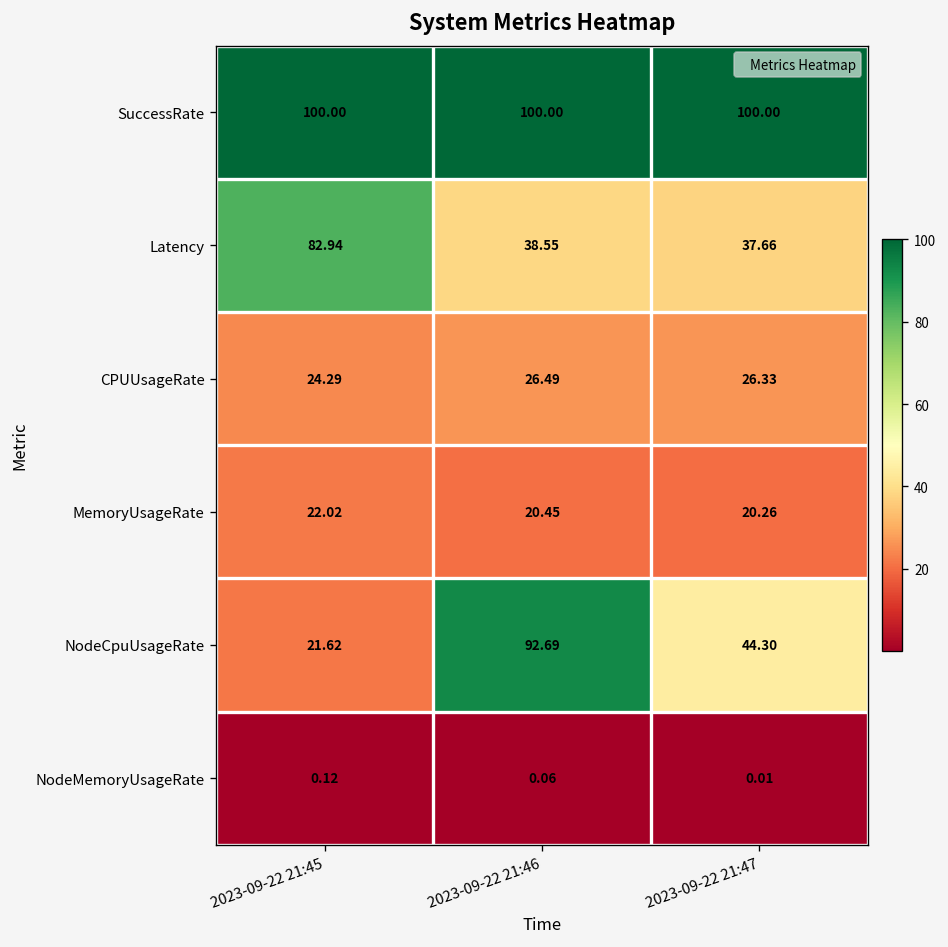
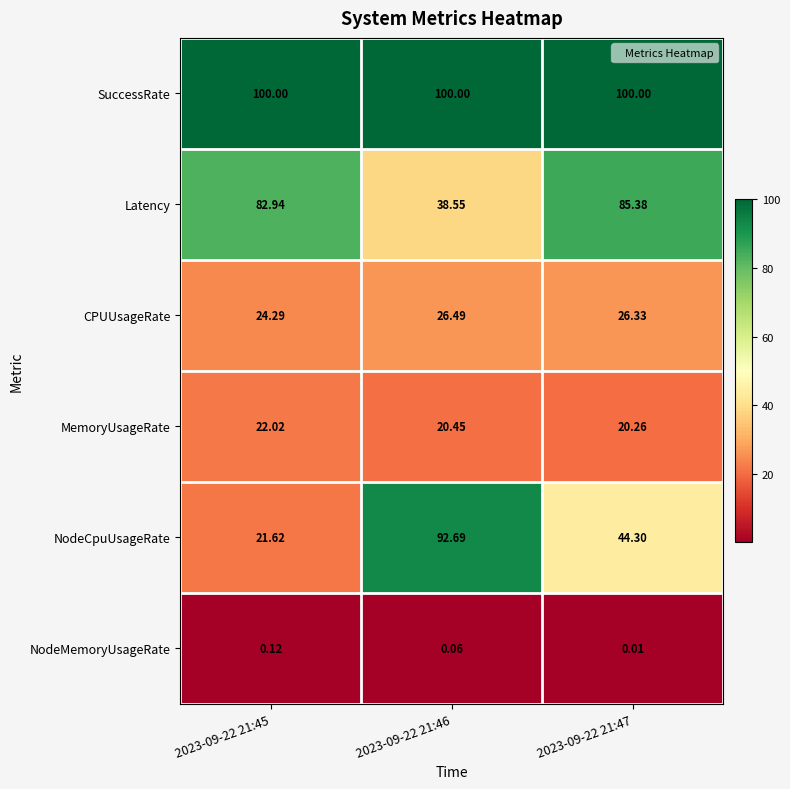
  {
    "SuccessRate": {
      "2023-09-22 21:45": 100.00,
      "2023-09-22 21:46": 100.00,
      "2023-09-22 21:47": 100.00
    },
    "Latency": {
      "2023-09-22 21:45": 82.94,
      "2023-09-22 21:46": 38.55,
-     "2023-09-22 21:47": 37.66
+     "2023-09-22 21:47": 85.38
    },
    "CPUUsageRate": {
      "2023-09-22 21:45": 24.29,
      "2023-09-22 21:46": 26.49,
      "2023-09-22 21:47": 26.33
    },
    "MemoryUsageRate": {
      "2023-09-22 21:45": 22.02,
      "2023-09-22 21:46": 20.45,
      "2023-09-22 21:47": 20.26
    },
    "NodeCpuUsageRate": {
      "2023-09-22 21:45": 21.62,
      "2023-09-22 21:46": 92.69,
      "2023-09-22 21:47": 44.30
    },
    "NodeMemoryUsageRate": {
      "2023-09-22 21:45": 0.12,
      "2023-09-22 21:46": 0.06,
      "2023-09-22 21:47": 0.01
    }
  }
